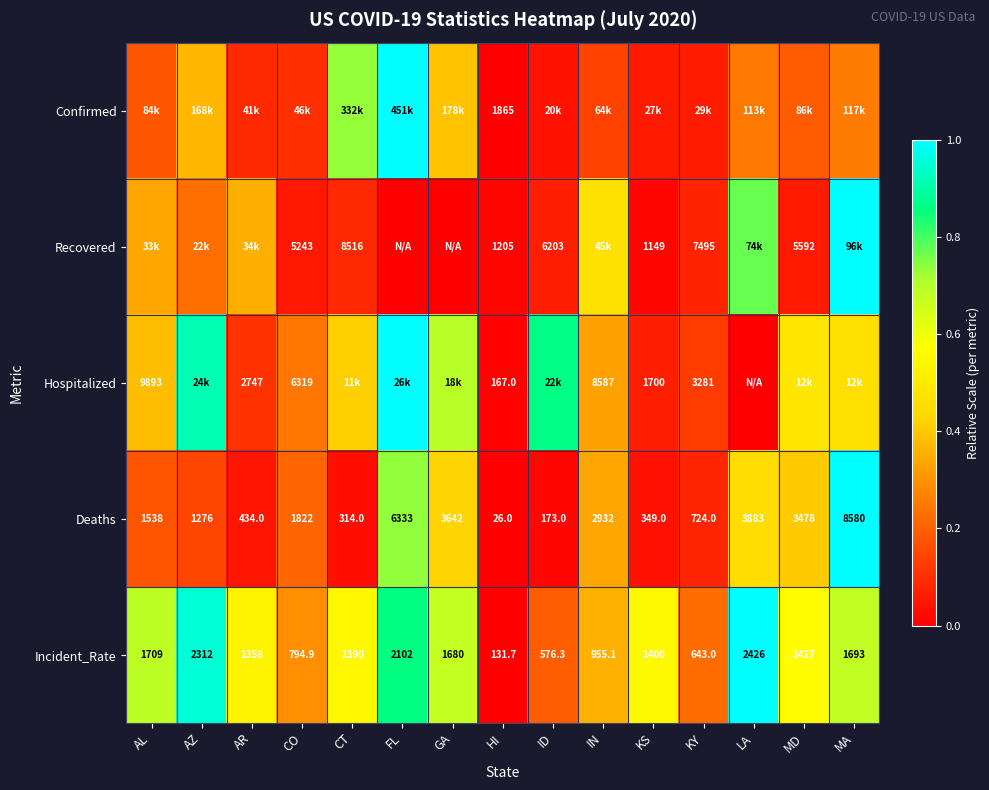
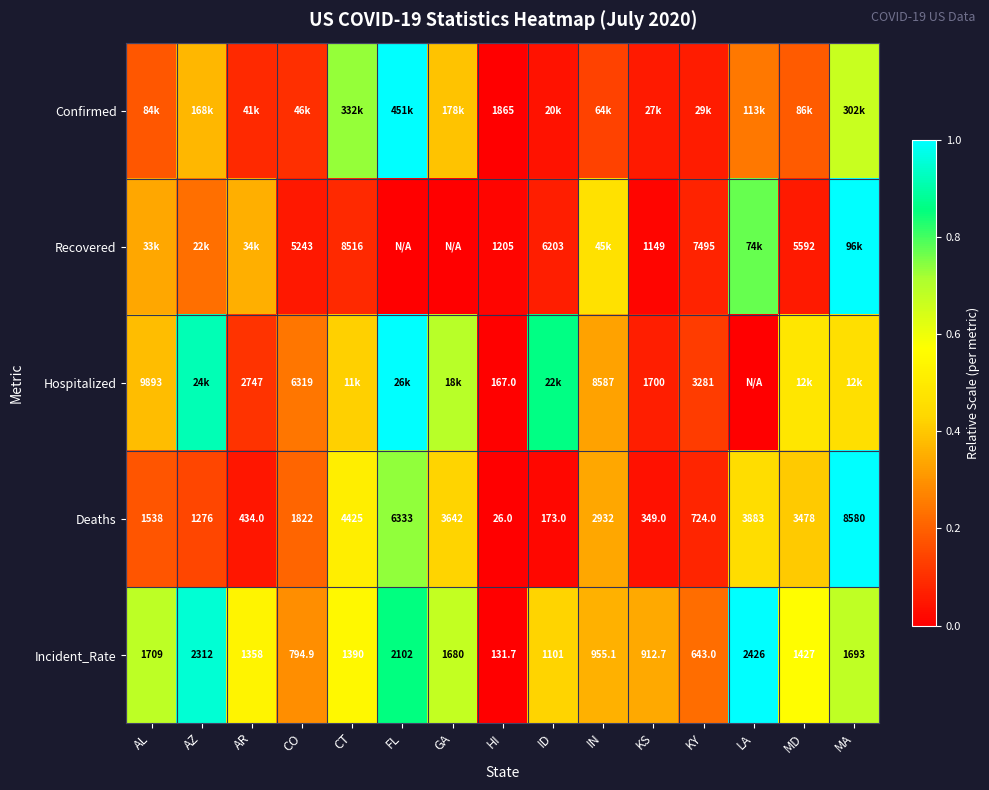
  {
    "Confirmed": {
      "AL": "84k",
      "AZ": "168k",
      "AR": "41k",
      "CO": "46k",
      "CT": "332k",
      "FL": "451k",
      "GA": "178k",
      "HI": "1865",
      "ID": "20k",
      "IN": "64k",
      "KS": "27k",
      "KY": "29k",
      "LA": "113k",
      "MD": "86k",
-     "MA": "117k"
+     "MA": "302k"
    },
    "Recovered": {
      "AL": "33k",
      "AZ": "22k",
      "AR": "34k",
      "CO": "5243",
      "CT": "8516",
      "HI": "1205",
      "ID": "6203",
      "IN": "45k",
      "KS": "1149",
      "KY": "7495",
      "LA": "74k",
      "MD": "5592",
      "MA": "96k"
    },
    "Hospitalized": {
      "AL": "9893",
      "AZ": "24k",
      "AR": "2747",
      "CO": "6319",
      "CT": "11k",
      "FL": "26k",
      "GA": "18k",
      "HI": "167.0",
      "ID": "22k",
      "IN": "8587",
      "KS": "1700",
      "KY": "3281",
      "MD": "12k",
      "MA": "12k"
    },
    "Deaths": {
      "AL": "1538",
      "AZ": "1276",
      "AR": "434.0",
      "CO": "1822",
-     "CT": "314.0",
+     "CT": "4425",
      "FL": "6333",
      "GA": "3642",
      "HI": "26.0",
      "ID": "173.0",
      "IN": "2932",
      "KS": "349.0",
      "KY": "724.0",
      "LA": "3883",
      "MD": "3478",
      "MA": "8580"
    },
    "Incident_Rate": {
      "AL": "1709",
      "AZ": "2312",
      "AR": "1358",
      "CO": "794.9",
      "CT": "1390",
      "FL": "2102",
      "GA": "1680",
      "HI": "131.7",
-     "ID": "576.3",
+     "ID": "1101",
      "IN": "955.1",
-     "KS": "1400",
+     "KS": "912.7",
      "KY": "643.0",
      "LA": "2426",
      "MD": "1427",
      "MA": "1693"
    }
  }
